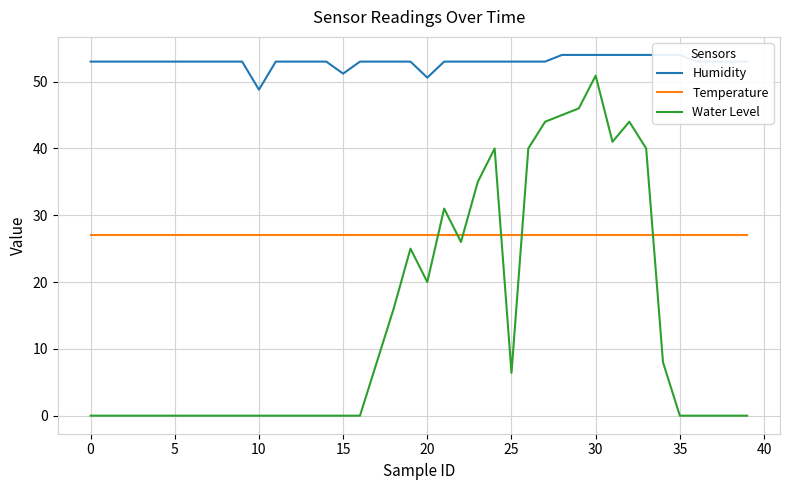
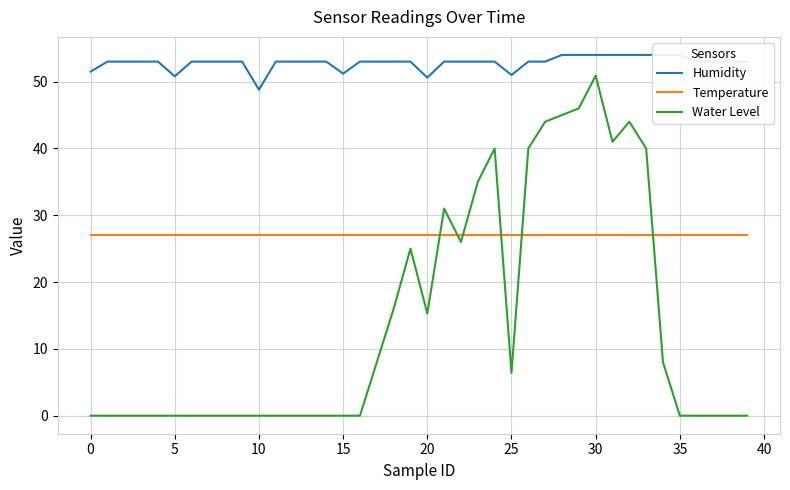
  {
    "Humidity": {
-     "0": 53,
-     "5": 53,
+     "0": 52,
+     "5": 51,
      "10": 49,
      "15": 51,
      "20": 51,
-     "25": 53,
+     "25": 51,
      "30": 54
    },
    "Temperature": {
      "0": 27,
      "5": 27,
      "10": 27,
      "15": 27,
      "20": 27,
      "25": 27,
      "30": 27,
      "35": 27
    },
    "Water Level": {
      "0": 0,
      "5": 0,
      "10": 0,
      "15": 0,
-     "20": 20,
+     "20": 15,
      "25": 6,
      "30": 51,
      "35": 0
    }
  }
